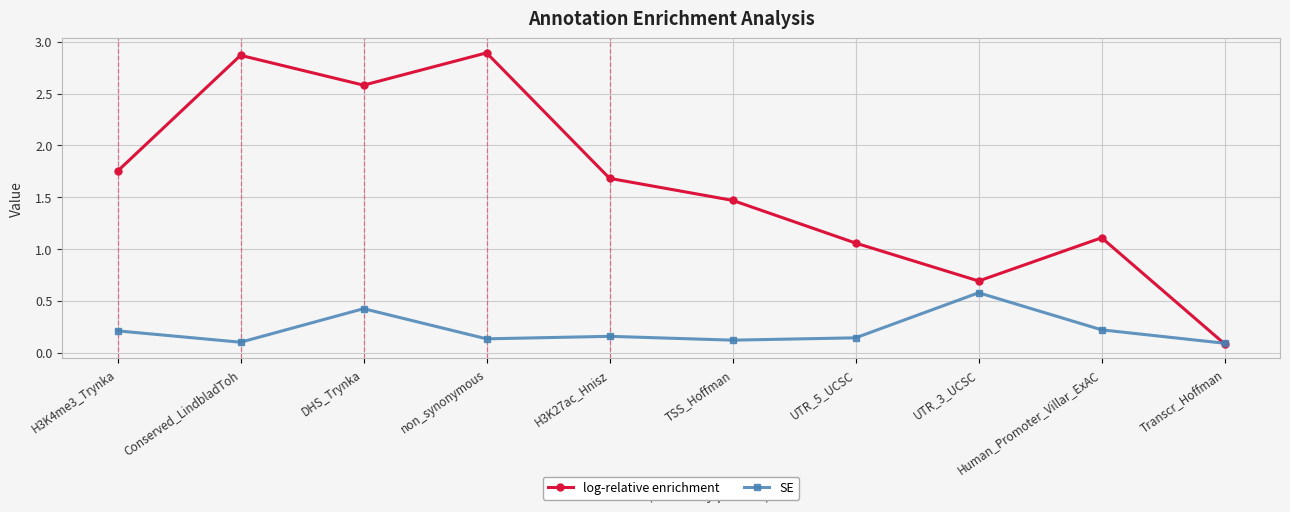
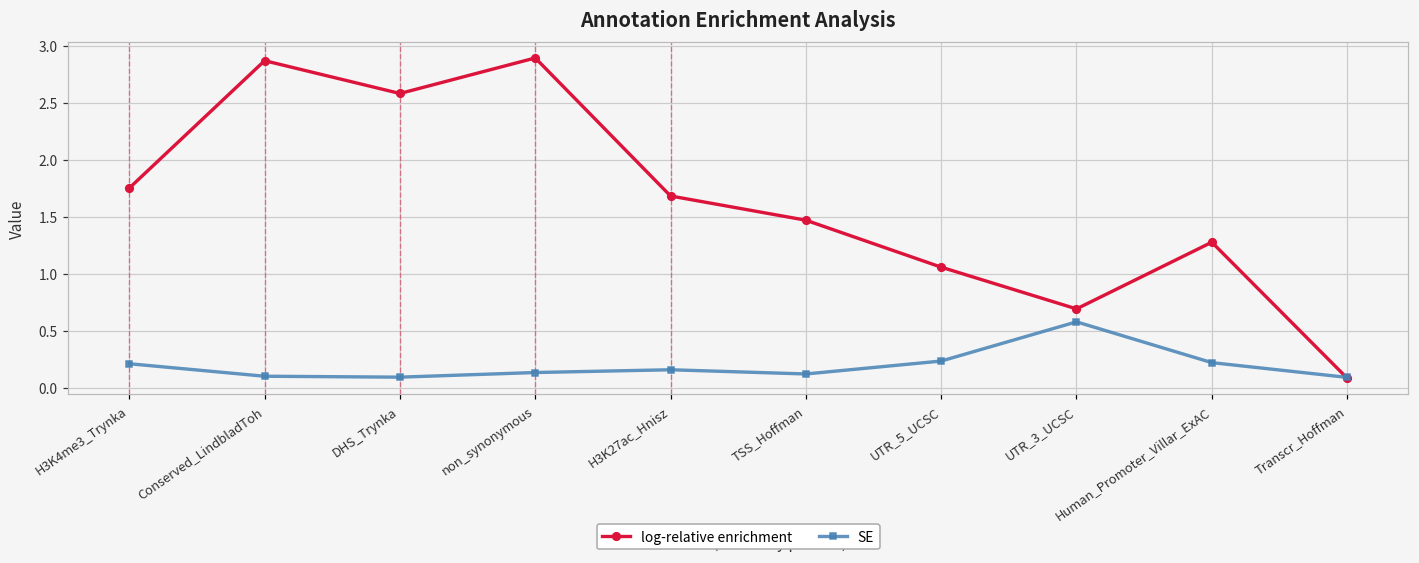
  {
    "log-relative enrichment": {
      "H3K4me3_Trynka": 1.75,
      "Conserved_LindbladToh": 2.87,
      "DHS_Trynka": 2.58,
      "non_synonymous": 2.89,
      "H3K27ac_Hnisz": 1.68,
      "TSS_Hoffman": 1.47,
      "UTR_5_UCSC": 1.06,
      "UTR_3_UCSC": 0.69,
-     "Human_Promoter_Villar_ExAC": 1.11
+     "Human_Promoter_Villar_ExAC": 1.28
    },
    "SE": {
      "H3K4me3_Trynka": 0.21,
      "Conserved_LindbladToh": 0.10,
-     "DHS_Trynka": 0.42,
+     "DHS_Trynka": 0.09,
      "non_synonymous": 0.13,
      "H3K27ac_Hnisz": 0.16,
      "TSS_Hoffman": 0.12,
-     "UTR_5_UCSC": 0.14,
+     "UTR_5_UCSC": 0.23,
      "UTR_3_UCSC": 0.58,
      "Human_Promoter_Villar_ExAC": 0.22
    }
  }
